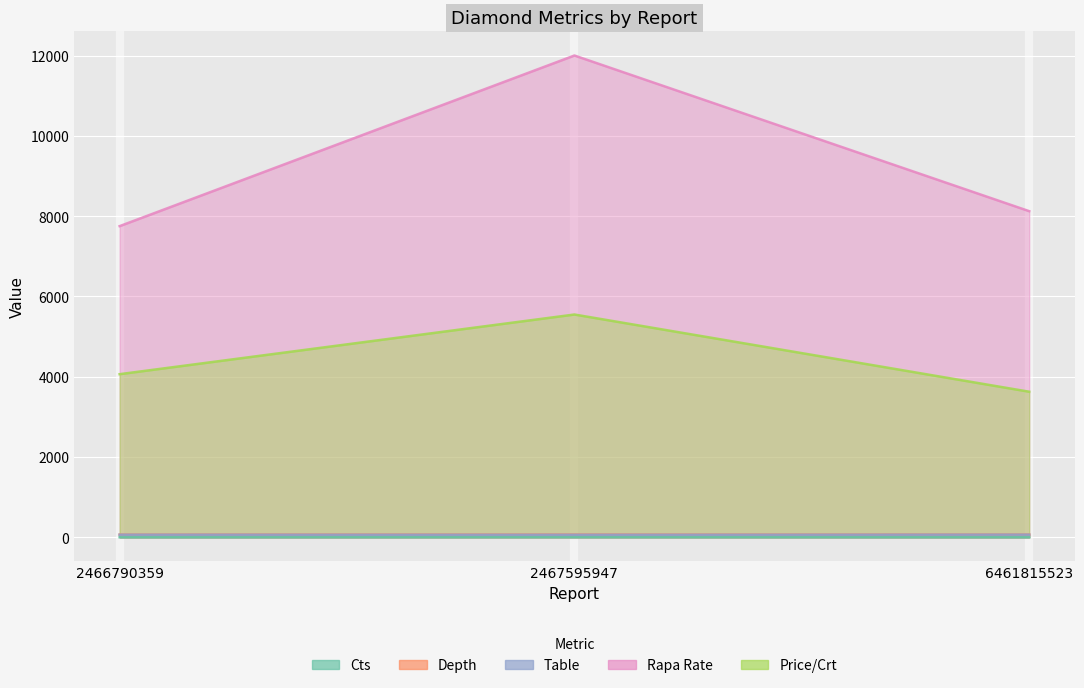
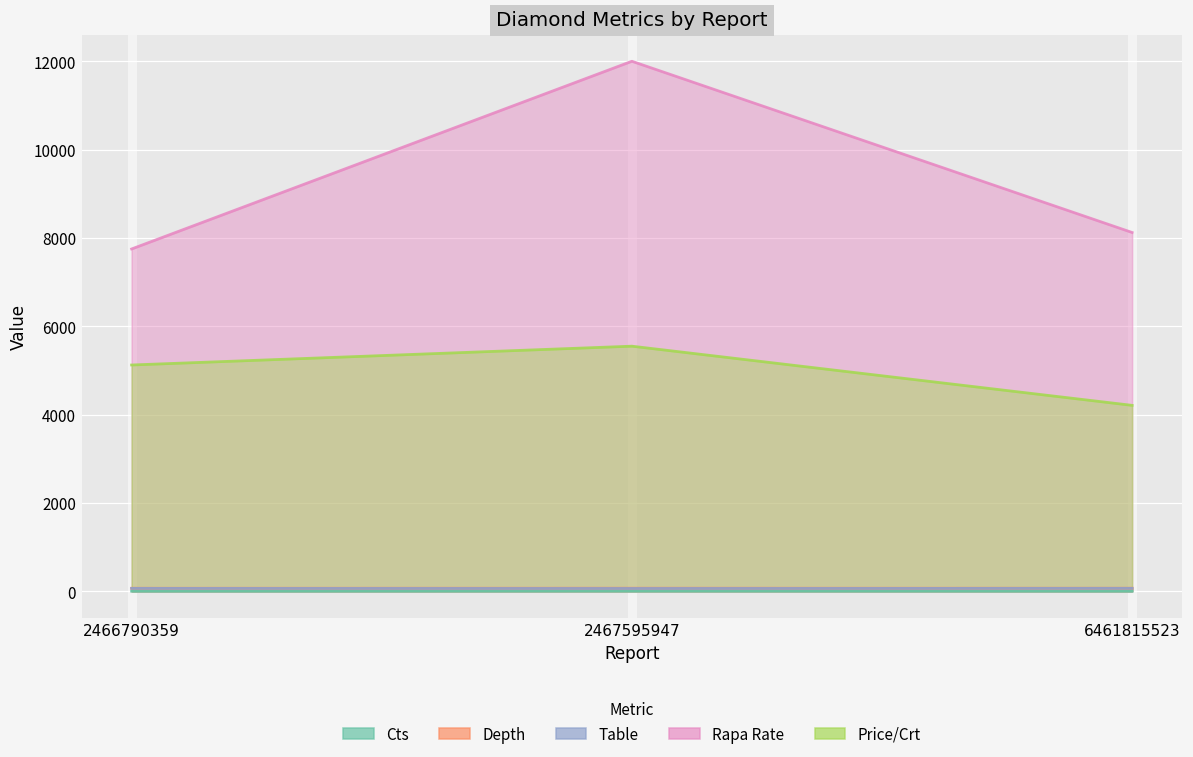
  {
    "Rapa Rate": {
      "2466790359": 7800,
      "2467595947": 12000,
      "6461815523": 8100
    },
    "Price/Crt": {
-     "2466790359": 4100,
+     "2466790359": 5100,
      "2467595947": 5500,
-     "6461815523": 3600
+     "6461815523": 4200
    }
  }
